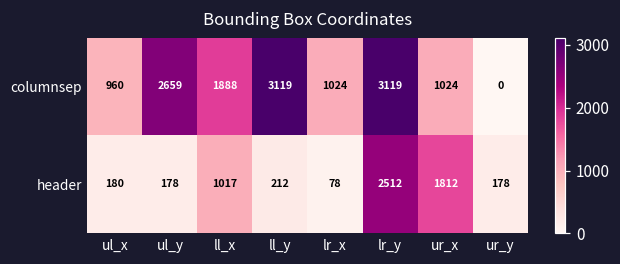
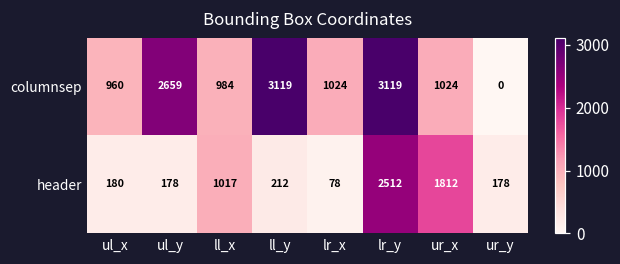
  {
    "columnsep": {
      "ul_x": 960,
      "ul_y": 2659,
-     "ll_x": 1888,
+     "ll_x": 984,
      "ll_y": 3119,
      "lr_x": 1024,
      "lr_y": 3119,
      "ur_x": 1024,
      "ur_y": 0
    },
    "header": {
      "ul_x": 180,
      "ul_y": 178,
      "ll_x": 1017,
      "ll_y": 212,
      "lr_x": 78,
      "lr_y": 2512,
      "ur_x": 1812,
      "ur_y": 178
    }
  }
